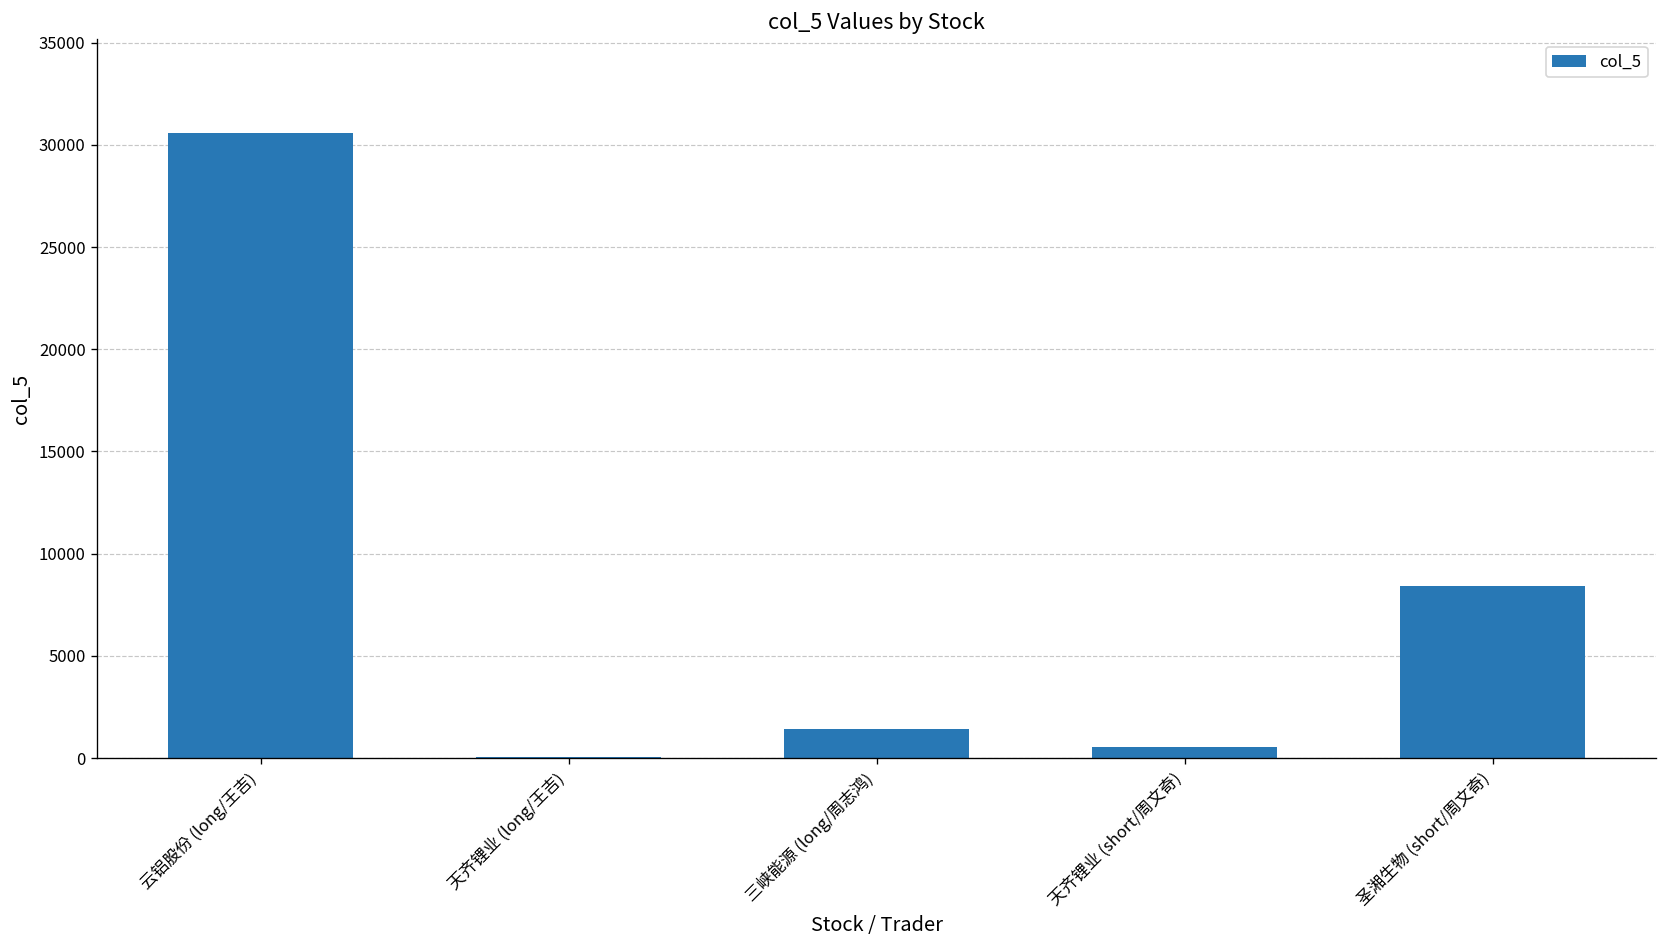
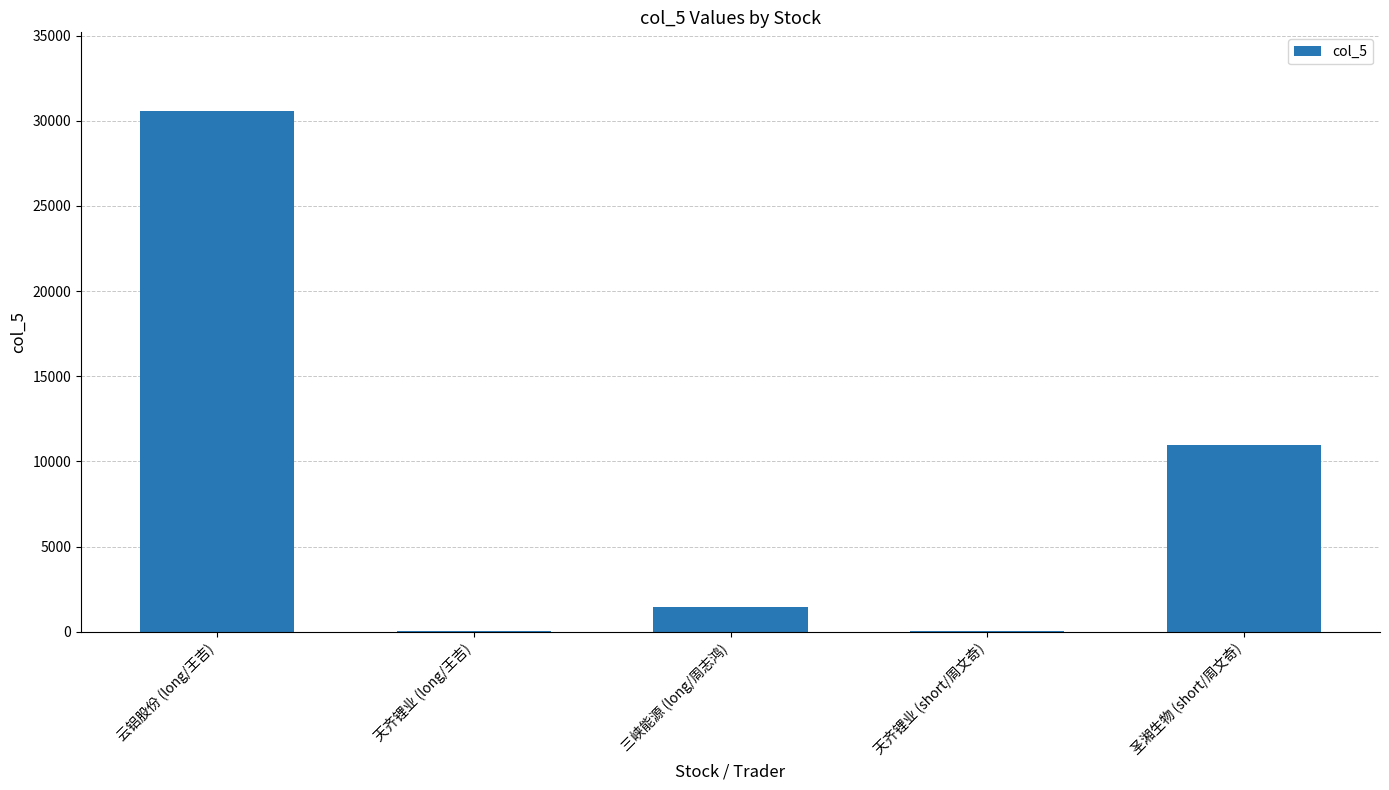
  {
    "云铝股份 (long/王吉)": 30600,
    "三峡能源 (long/周志鸿)": 1400,
-   "天齐锂业 (short/周文奇)": 600,
-   "圣湘生物 (short/周文奇)": 8400
+   "天齐锂业 (short/周文奇)": 0,
+   "圣湘生物 (short/周文奇)": 11000
  }
